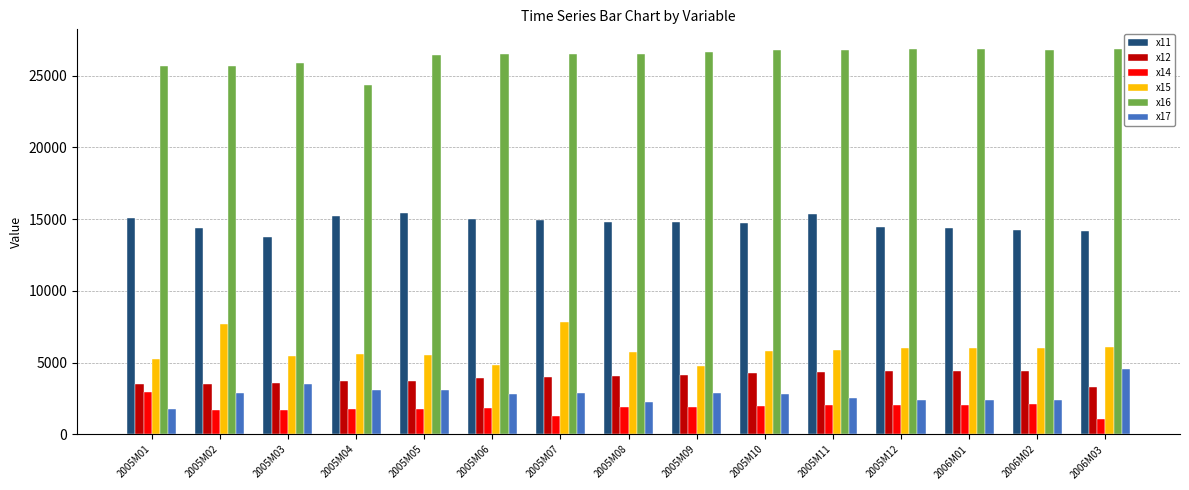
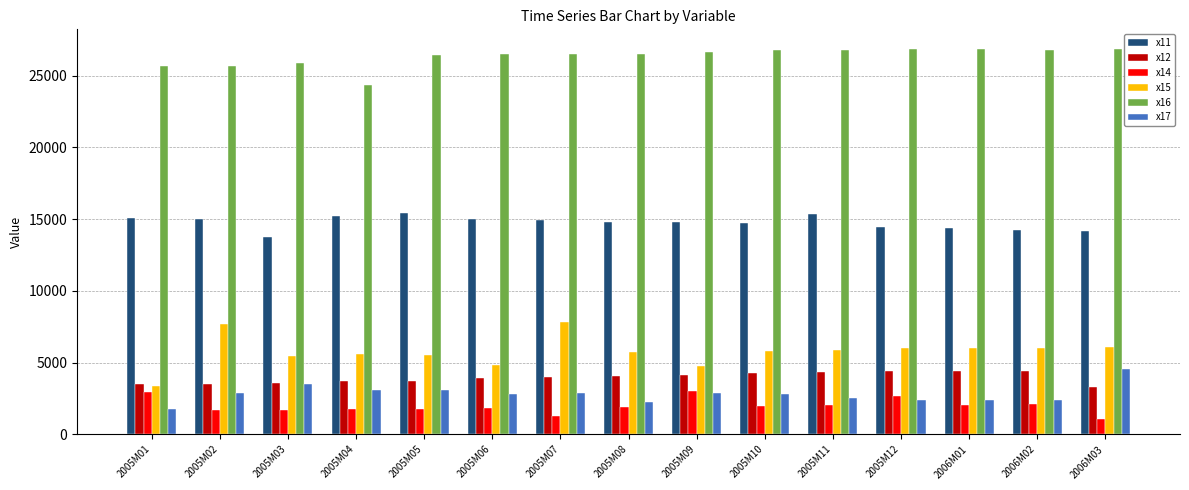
  {
    "x11": {
      "2005M01": 15100,
-     "2005M02": 14400,
+     "2005M02": 15000,
      "2005M03": 13800,
      "2005M04": 15200,
      "2005M05": 15400,
      "2005M06": 15000,
      "2005M07": 15000,
      "2005M08": 14800,
      "2005M09": 14800,
      "2005M10": 14700,
      "2005M11": 15300,
      "2005M12": 14500,
      "2006M01": 14400,
      "2006M02": 14200,
      "2006M03": 14200
    },
    "x12": {
      "2005M01": 3500,
      "2005M02": 3500,
      "2005M03": 3600,
      "2005M04": 3700,
      "2005M05": 3700,
      "2005M06": 3900,
      "2005M07": 4000,
      "2005M08": 4100,
      "2005M09": 4200,
      "2005M10": 4200,
      "2005M11": 4300,
      "2005M12": 4400,
      "2006M01": 4400,
      "2006M02": 4400,
      "2006M03": 3300
    },
    "x14": {
      "2005M01": 3000,
      "2005M02": 1700,
      "2005M03": 1700,
      "2005M04": 1800,
      "2005M05": 1800,
      "2005M06": 1800,
      "2005M07": 1300,
      "2005M08": 1900,
-     "2005M09": 1900,
+     "2005M09": 3000,
      "2005M10": 2000,
      "2005M11": 2000,
-     "2005M12": 2000,
+     "2005M12": 2600,
      "2006M01": 2100,
      "2006M02": 2100,
      "2006M03": 1000
    },
    "x15": {
-     "2005M01": 5300,
+     "2005M01": 3300,
      "2005M02": 7700,
      "2005M03": 5500,
      "2005M04": 5600,
      "2005M05": 5500,
      "2005M06": 4900,
      "2005M07": 7800,
      "2005M08": 5700,
      "2005M09": 4700,
      "2005M10": 5800,
      "2005M11": 5900,
      "2005M12": 6000,
      "2006M01": 6000,
      "2006M02": 6000,
      "2006M03": 6100
    },
    "x16": {
      "2005M01": 25700,
      "2005M02": 25700,
      "2005M03": 25900,
      "2005M04": 24400,
      "2005M05": 26400,
      "2005M06": 26500,
      "2005M07": 26500,
      "2005M08": 26500,
      "2005M09": 26700,
      "2005M10": 26800,
      "2005M11": 26800,
      "2005M12": 26900,
      "2006M01": 26900,
      "2006M02": 26800,
      "2006M03": 26800
    },
    "x17": {
      "2005M01": 1800,
      "2005M02": 2900,
      "2005M03": 3500,
      "2005M04": 3100,
      "2005M05": 3100,
      "2005M06": 2800,
      "2005M07": 2900,
      "2005M08": 2200,
      "2005M09": 2900,
      "2005M10": 2800,
      "2005M11": 2500,
      "2005M12": 2400,
      "2006M01": 2400,
      "2006M02": 2400,
      "2006M03": 4600
    }
  }
